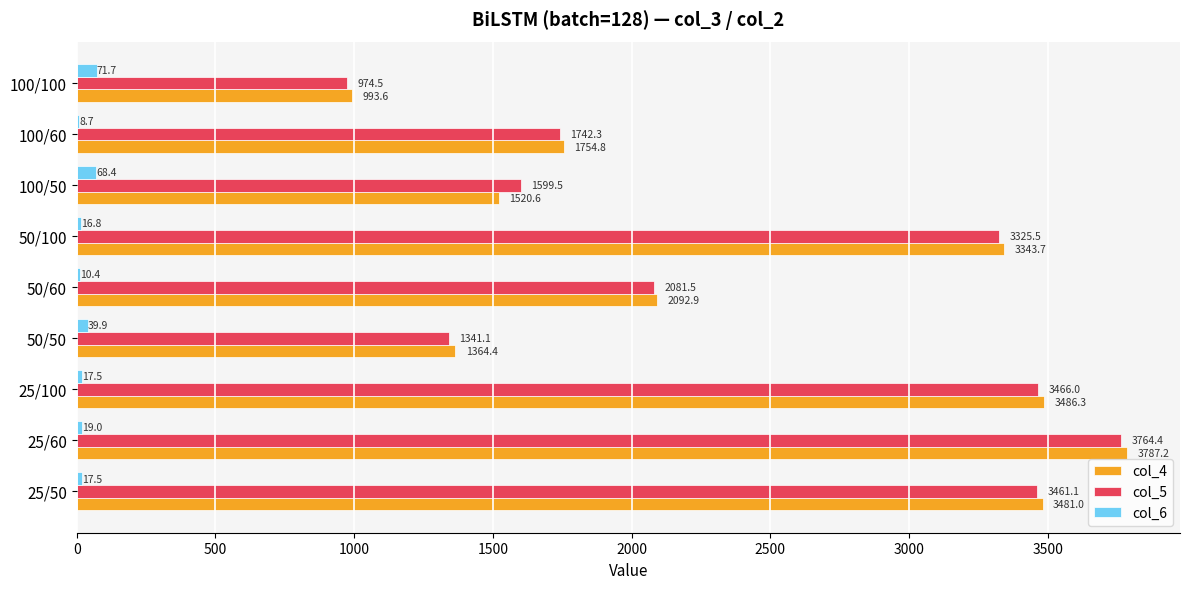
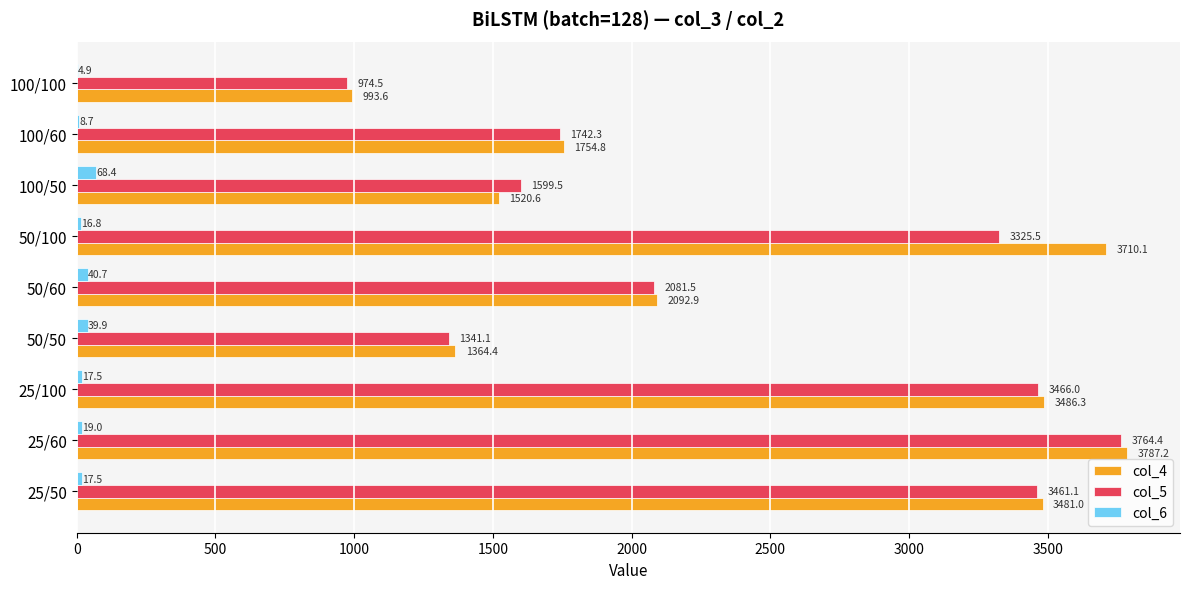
  {
    "col_4": {
      "100/100": 993.6,
      "100/60": 1754.8,
      "100/50": 1520.6,
-     "50/100": 3343.7,
+     "50/100": 3710.1,
      "50/60": 2092.9,
      "50/50": 1364.4,
      "25/100": 3486.3,
      "25/60": 3787.2,
      "25/50": 3481.0
    },
    "col_5": {
      "100/100": 974.5,
      "100/60": 1742.3,
      "100/50": 1599.5,
      "50/100": 3325.5,
      "50/60": 2081.5,
      "50/50": 1341.1,
      "25/100": 3466.0,
      "25/60": 3764.4,
      "25/50": 3461.1
    },
    "col_6": {
-     "100/100": 71.7,
+     "100/100": 4.9,
      "100/60": 8.7,
      "100/50": 68.4,
      "50/100": 16.8,
-     "50/60": 10.4,
+     "50/60": 40.7,
      "50/50": 39.9,
      "25/100": 17.5,
      "25/60": 19.0,
      "25/50": 17.5
    }
  }
